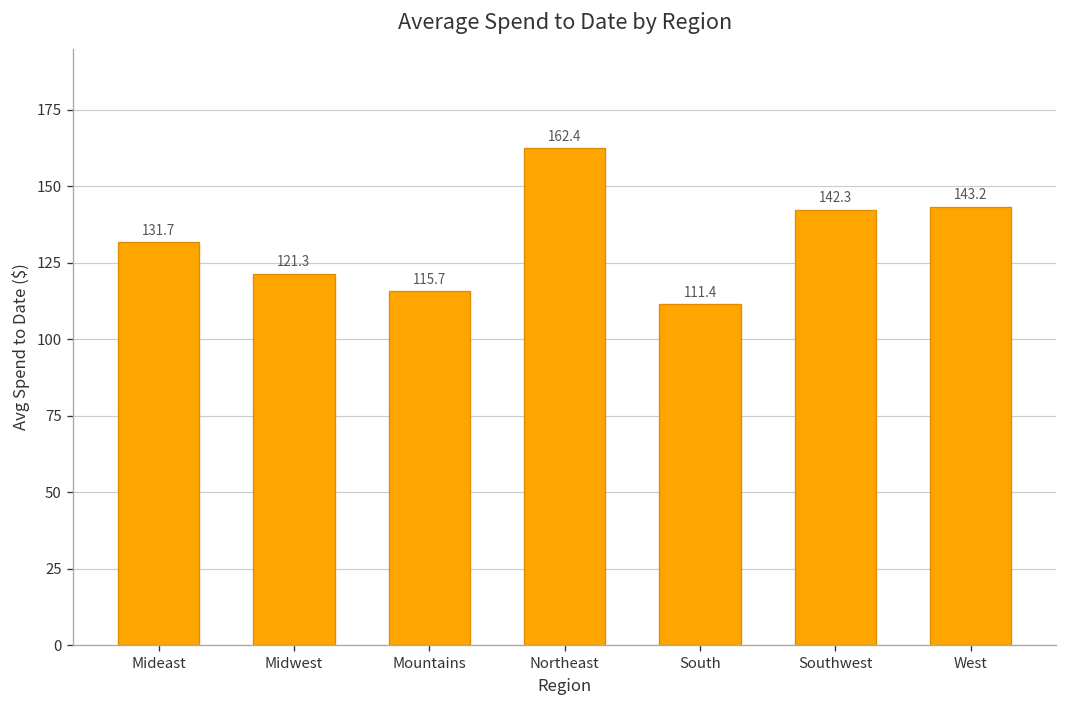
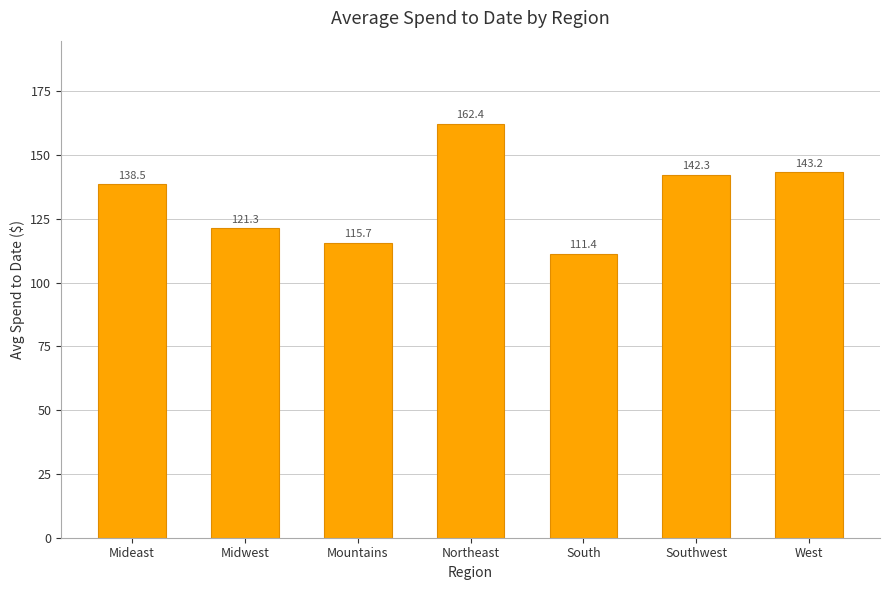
  {
-   "Mideast": 131.7,
+   "Mideast": 138.5,
    "Midwest": 121.3,
    "Mountains": 115.7,
    "Northeast": 162.4,
    "South": 111.4,
    "Southwest": 142.3,
    "West": 143.2
  }
